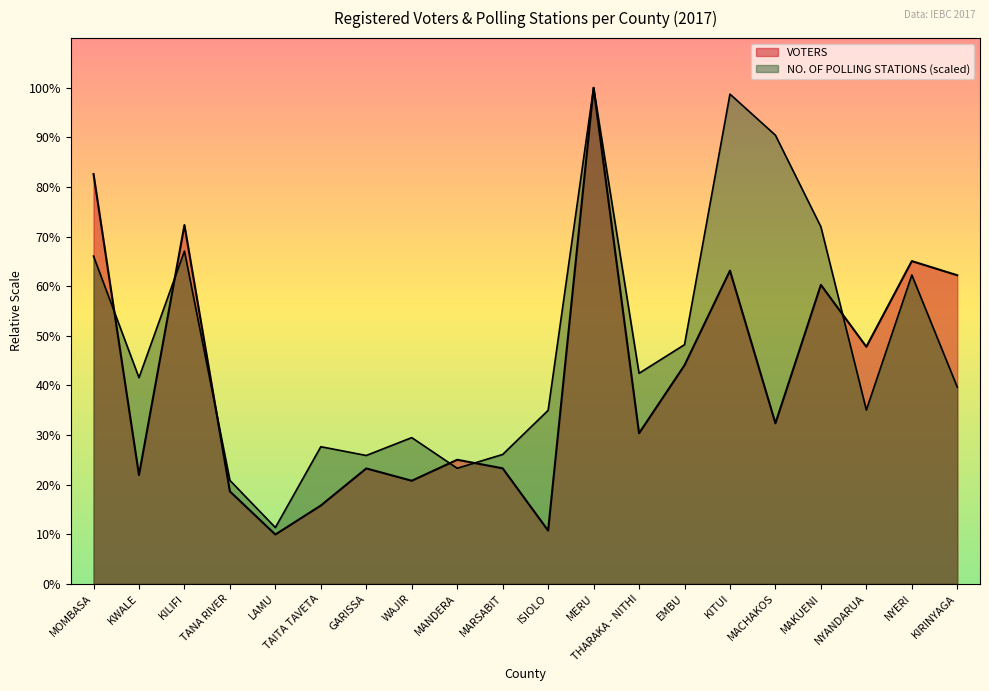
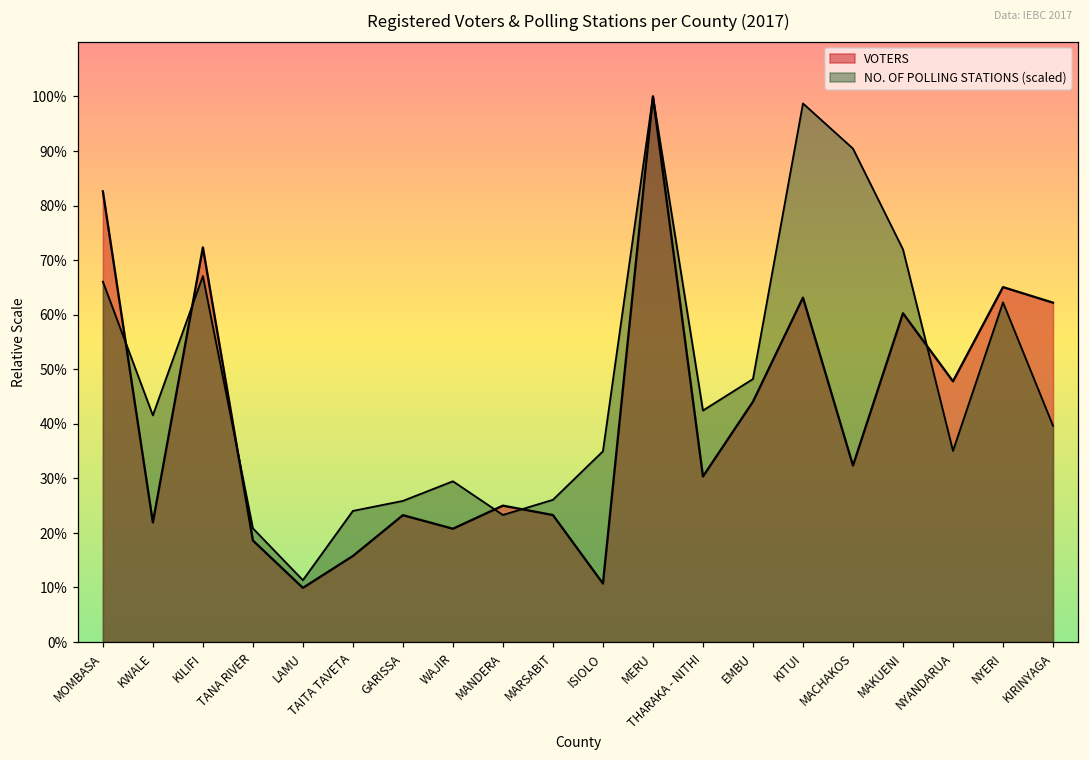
  {
    "VOTERS": {
      "MOMBASA": "83%",
      "KWALE": "22%",
      "KILIFI": "72%",
      "TANA RIVER": "19%",
      "LAMU": "10%",
      "TAITA TAVETA": "16%",
      "GARISSA": "23%",
      "WAJIR": "21%",
      "MANDERA": "25%",
      "MARSABIT": "23%",
      "ISIOLO": "11%",
      "THARAKA - NITHI": "30%",
      "EMBU": "44%",
      "KITUI": "63%",
      "MACHAKOS": "32%",
      "MAKUENI": "60%",
      "NYANDARUA": "48%",
      "NYERI": "65%",
      "KIRINYAGA": "62%"
    },
    "NO. OF POLLING STATIONS (scaled)": {
      "MOMBASA": "66%",
      "KWALE": "42%",
      "KILIFI": "67%",
      "TANA RIVER": "21%",
      "LAMU": "11%",
-     "TAITA TAVETA": "28%",
+     "TAITA TAVETA": "24%",
      "GARISSA": "26%",
      "WAJIR": "29%",
      "MANDERA": "23%",
      "MARSABIT": "26%",
      "ISIOLO": "35%",
      "THARAKA - NITHI": "42%",
      "EMBU": "48%",
      "KITUI": "99%",
      "MACHAKOS": "90%",
      "MAKUENI": "72%",
      "NYANDARUA": "35%",
      "NYERI": "62%",
      "KIRINYAGA": "40%"
    }
  }
